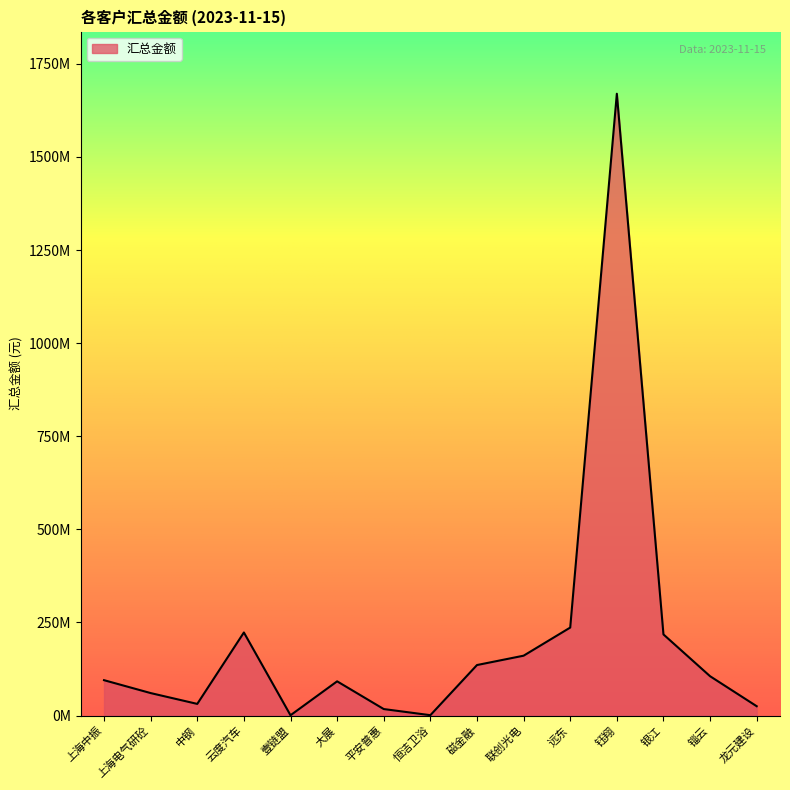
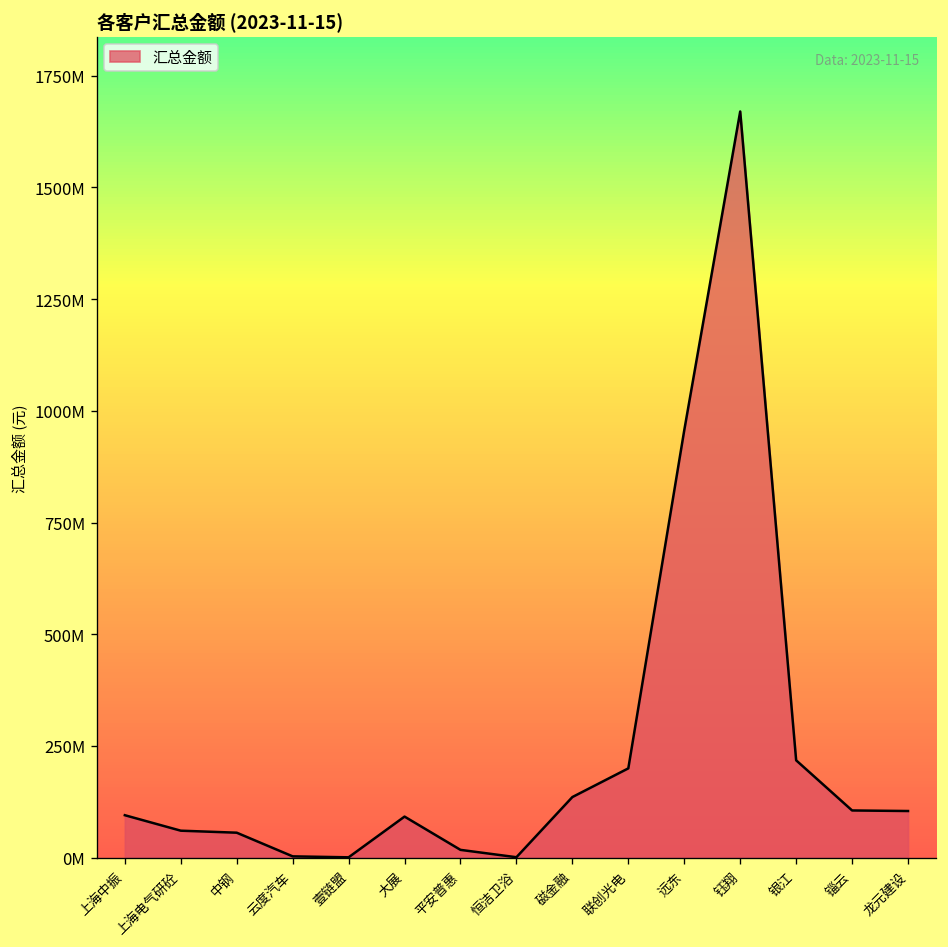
  {
    "上海中振": 100000000,
    "上海电气研砼": 60000000,
-   "中钢": 30000000,
-   "云度汽车": 220000000,
+   "中钢": 60000000,
+   "云度汽车": 0,
    "壹链盟": 0,
    "大展": 90000000,
    "平安普惠": 20000000,
    "恒洁卫浴": 0,
    "磁金融": 140000000,
-   "联创光电": 160000000,
-   "远东": 240000000,
+   "联创光电": 200000000,
+   "远东": 960000000,
    "钰翔": 1670000000,
    "银江": 220000000,
    "锱云": 110000000,
-   "龙元建设": 30000000
+   "龙元建设": 100000000
  }
